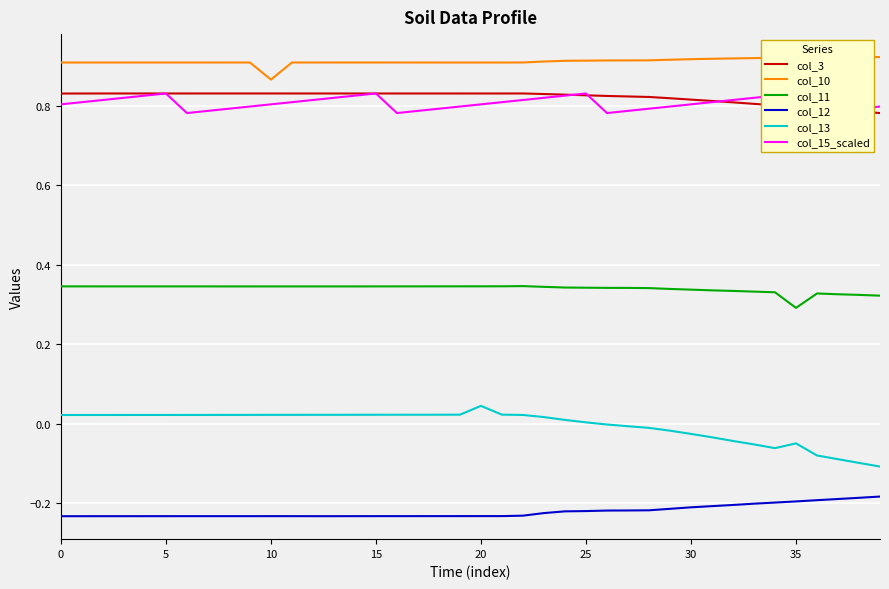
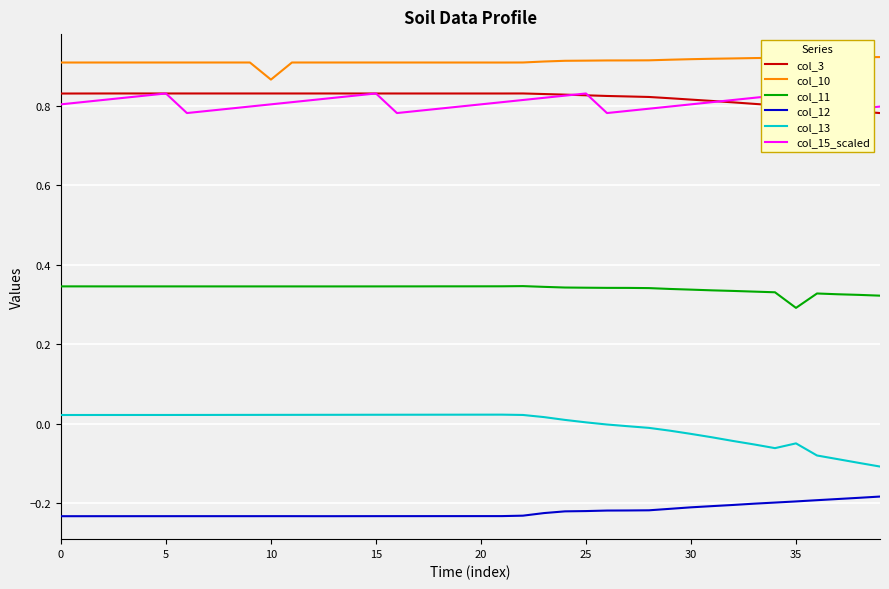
  {
    "col_3": {
      "0": 0.83,
      "10": 0.83,
      "20": 0.83,
      "30": 0.82
    },
    "col_10": {
      "0": 0.91,
      "5": 0.91,
      "10": 0.87,
      "15": 0.91,
      "20": 0.91,
      "25": 0.91,
      "30": 0.92
    },
    "col_11": {
      "0": 0.35,
      "5": 0.35,
      "10": 0.35,
      "15": 0.35,
      "20": 0.35,
      "25": 0.34,
      "30": 0.34,
      "35": 0.29
    },
    "col_12": {
      "0": -0.23,
      "5": -0.23,
      "10": -0.23,
      "15": -0.23,
      "20": -0.23,
      "25": -0.22,
      "30": -0.21,
      "35": -0.19
    },
    "col_13": {
      "0": 0.02,
      "5": 0.02,
      "10": 0.02,
      "15": 0.02,
-     "20": 0.05,
+     "20": 0.02,
      "25": 0.00,
      "30": -0.03,
      "35": -0.05
    },
    "col_15_scaled": {
      "0": 0.80,
      "10": 0.80,
      "20": 0.80,
      "30": 0.80
    }
  }
